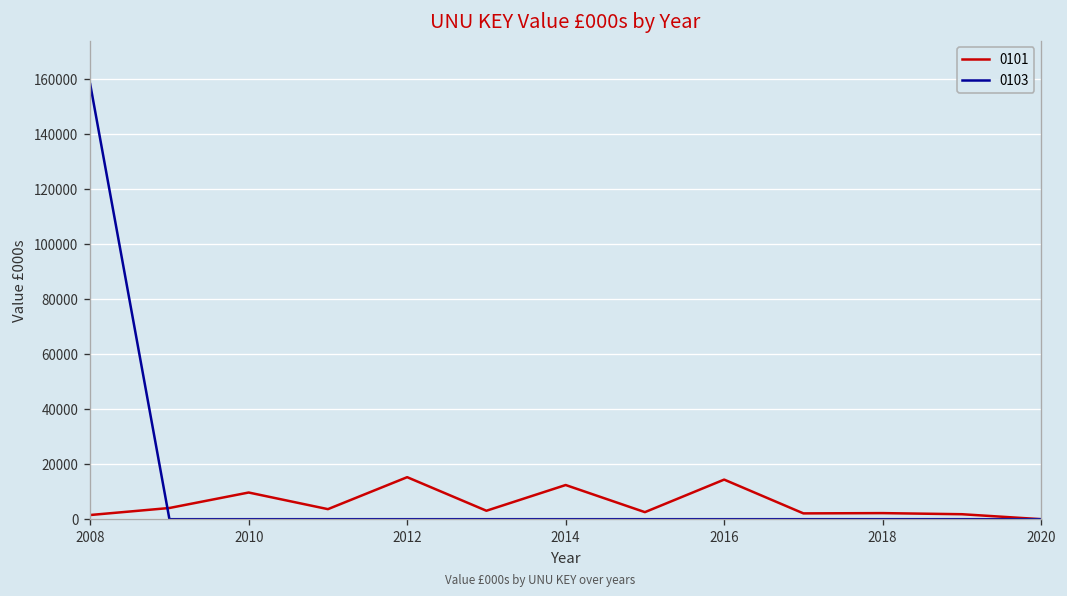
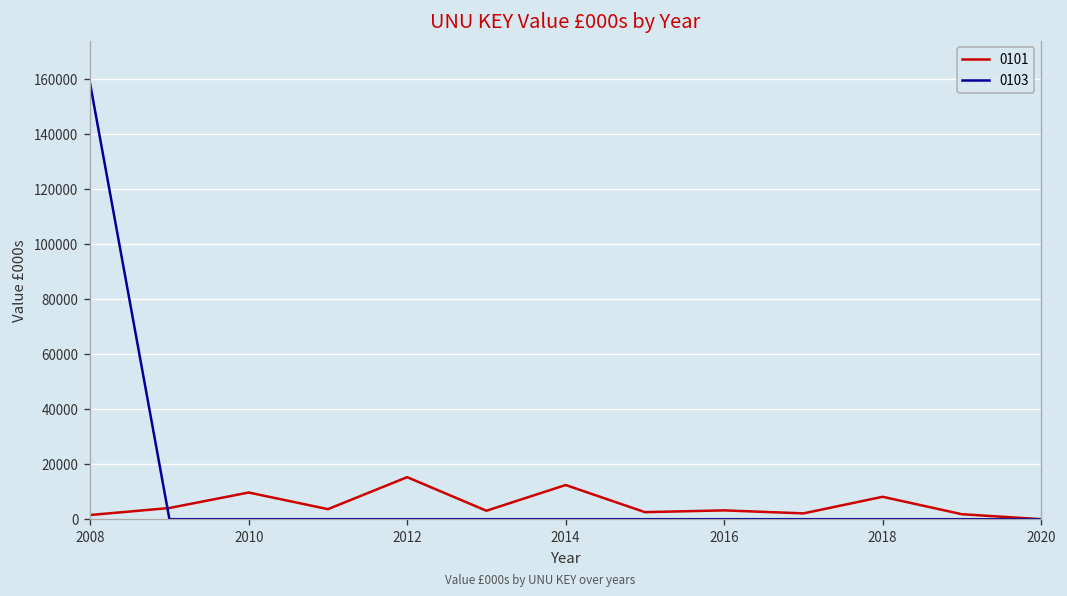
  {
    "0101": {
      "2008": 2000,
      "2010": 10000,
      "2012": 15000,
      "2014": 12000,
-     "2016": 14000,
-     "2018": 2000
+     "2016": 3000,
+     "2018": 8000
    },
    "0103": {
      "2008": 158000,
      "2010": 0,
      "2012": 0,
      "2014": 0,
      "2016": 0,
      "2018": 0
    }
  }
